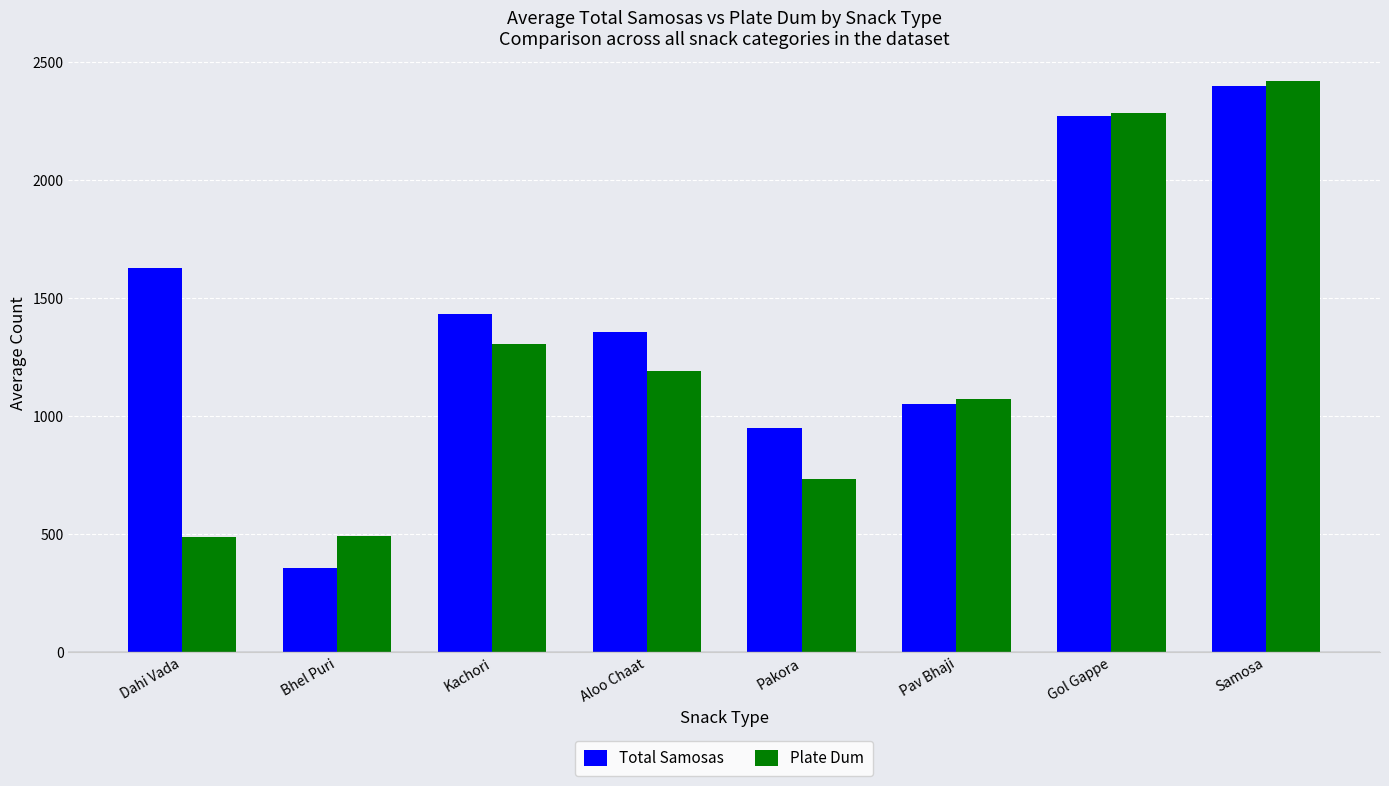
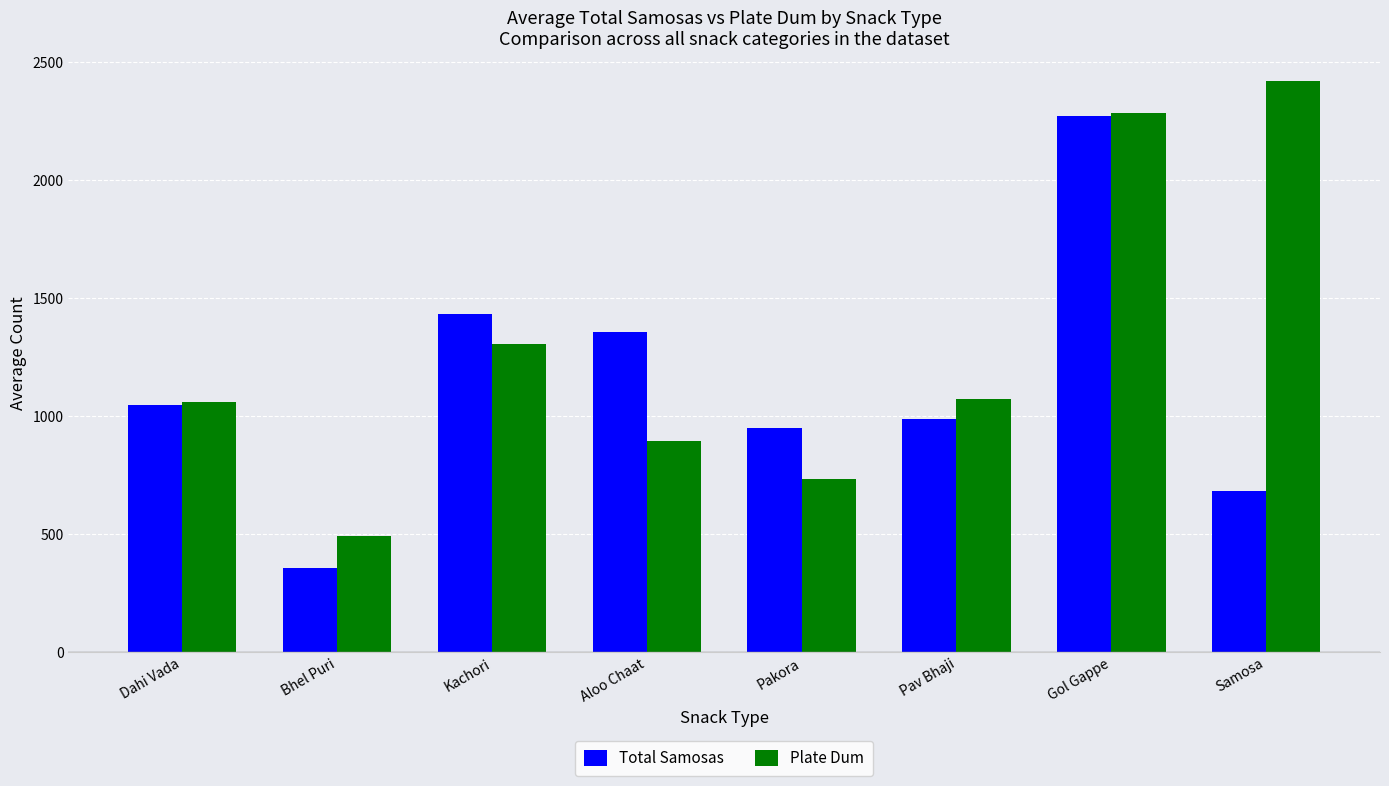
  {
    "Total Samosas": {
-     "Dahi Vada": 1630,
+     "Dahi Vada": 1040,
      "Bhel Puri": 360,
      "Kachori": 1430,
      "Aloo Chaat": 1350,
      "Pakora": 950,
-     "Pav Bhaji": 1050,
+     "Pav Bhaji": 990,
      "Gol Gappe": 2270,
-     "Samosa": 2400
+     "Samosa": 680
    },
    "Plate Dum": {
-     "Dahi Vada": 480,
+     "Dahi Vada": 1060,
      "Bhel Puri": 490,
      "Kachori": 1300,
-     "Aloo Chaat": 1190,
+     "Aloo Chaat": 890,
      "Pakora": 730,
      "Pav Bhaji": 1070,
      "Gol Gappe": 2280,
      "Samosa": 2420
    }
  }
